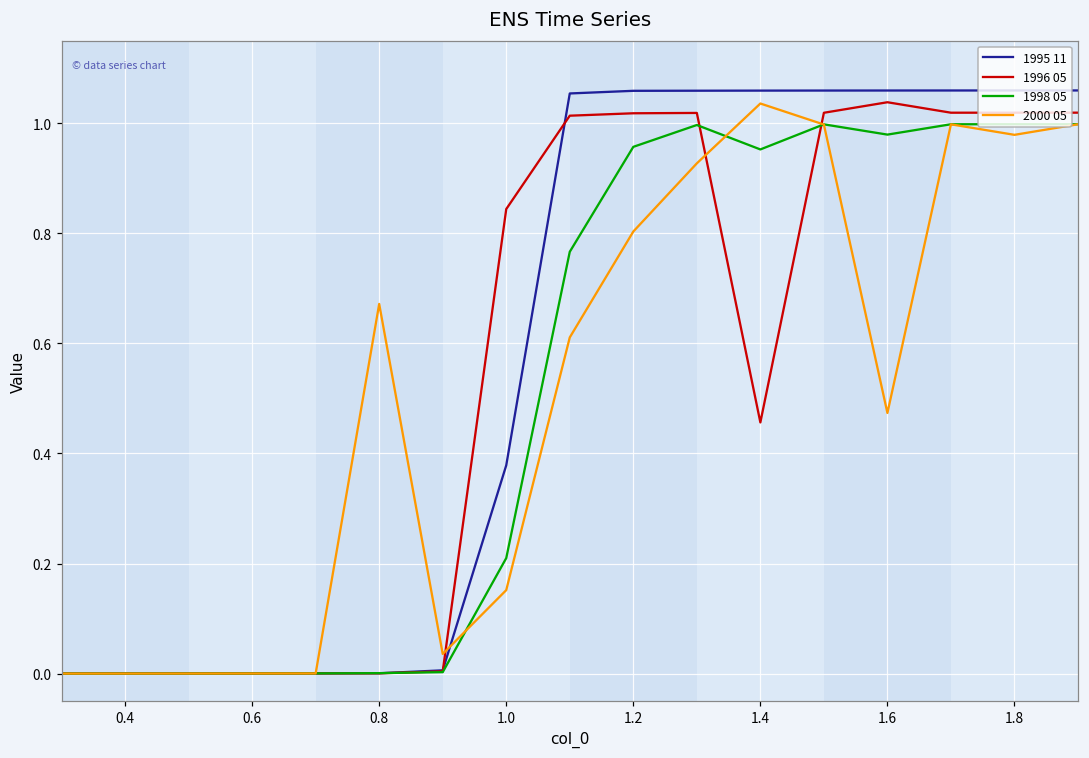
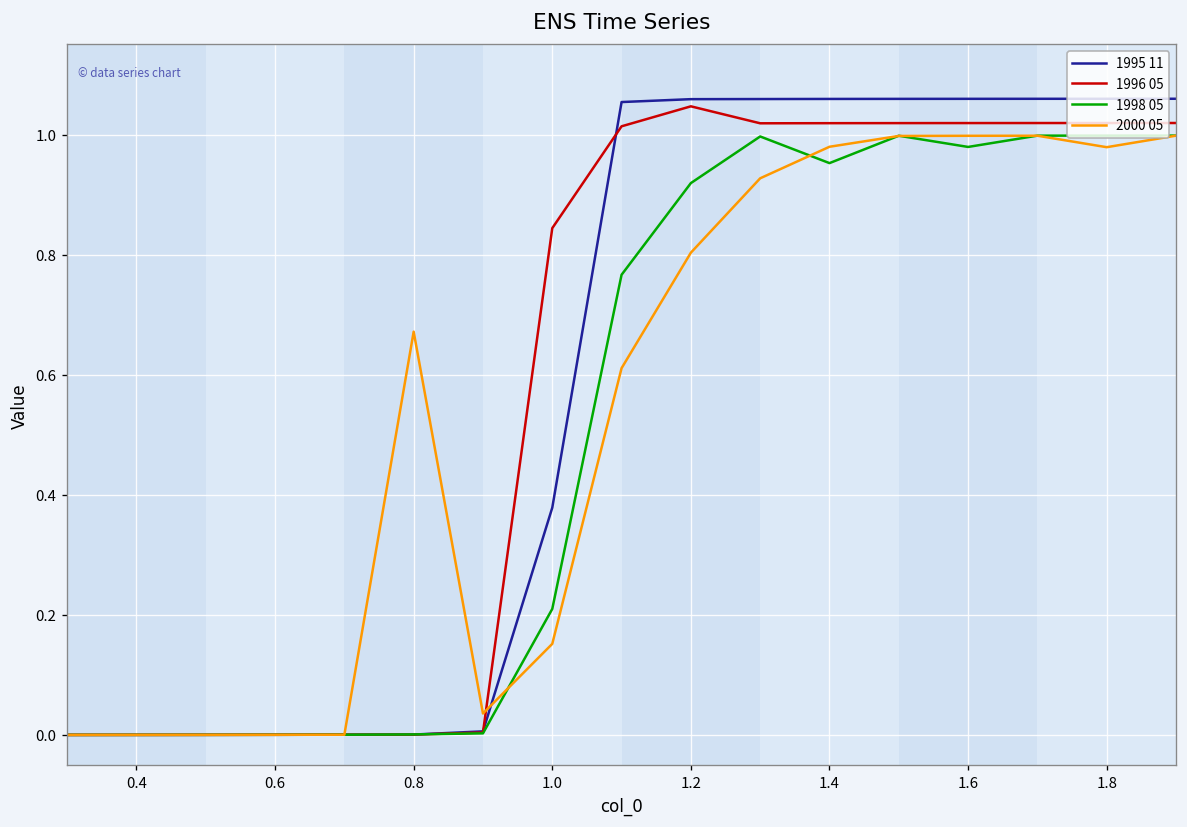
  {
    "1995 11": {
      "1.0": 0.38,
      "1.2": 1.06,
      "1.4": 1.06,
      "1.6": 1.06
    },
    "1996 05": {
      "1.0": 0.84,
-     "1.2": 1.02,
-     "1.4": 0.46,
-     "1.6": 1.04
+     "1.2": 1.05,
+     "1.4": 1.02,
+     "1.6": 1.02
    },
    "1998 05": {
      "1.0": 0.21,
-     "1.2": 0.96,
+     "1.2": 0.92,
      "1.4": 0.95,
      "1.6": 0.98,
      "1.8": 1.00
    },
    "2000 05": {
      "0.8": 0.67,
      "1.0": 0.15,
      "1.2": 0.80,
-     "1.4": 1.04,
-     "1.6": 0.47,
+     "1.4": 0.98,
+     "1.6": 1.00,
      "1.8": 0.98
    }
  }
